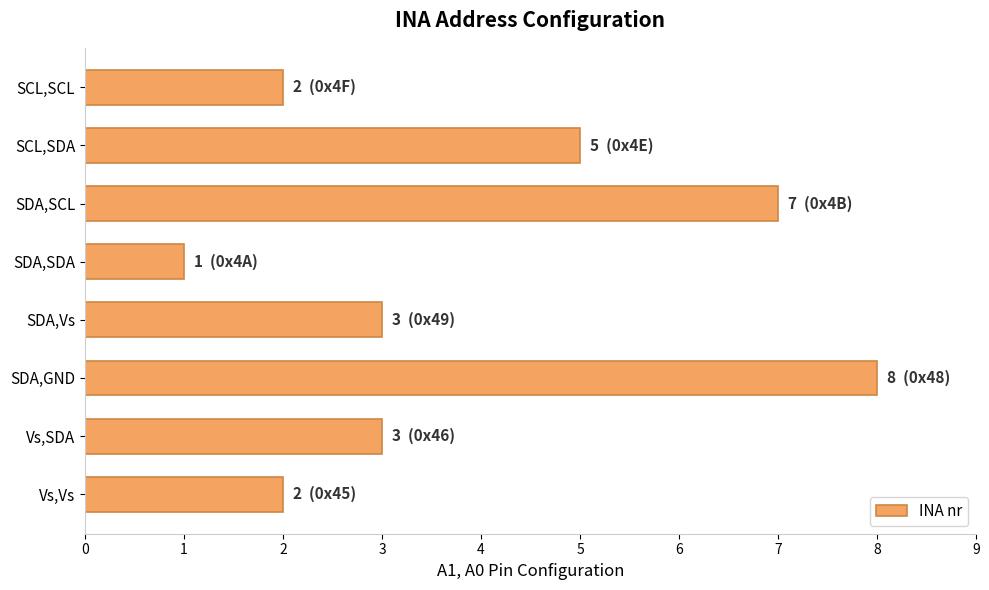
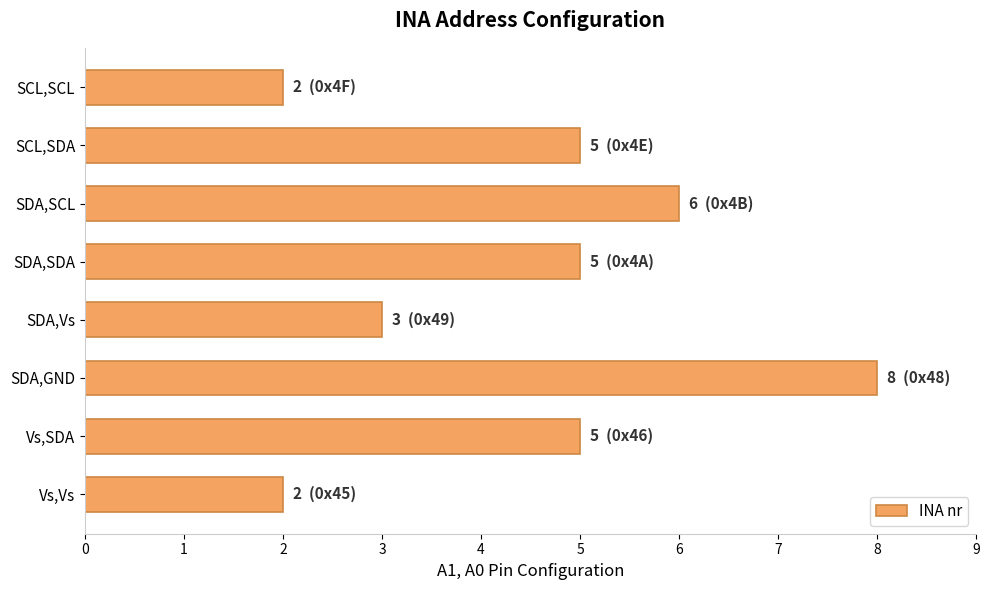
  {
    "SCL,SCL": 2,
    "SCL,SDA": 5,
-   "SDA,SCL": 7,
-   "SDA,SDA": 1,
+   "SDA,SCL": 6,
+   "SDA,SDA": 5,
    "SDA,Vs": 3,
    "SDA,GND": 8,
-   "Vs,SDA": 3,
+   "Vs,SDA": 5,
    "Vs,Vs": 2
  }
